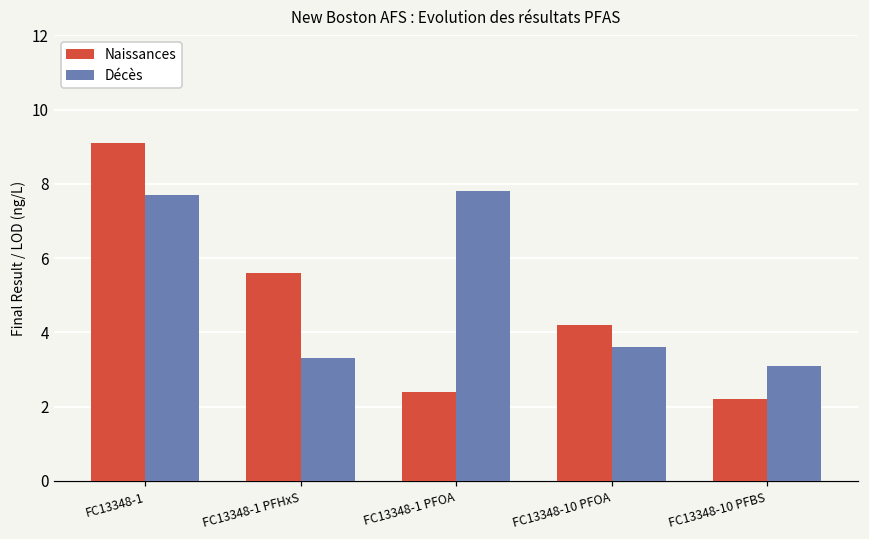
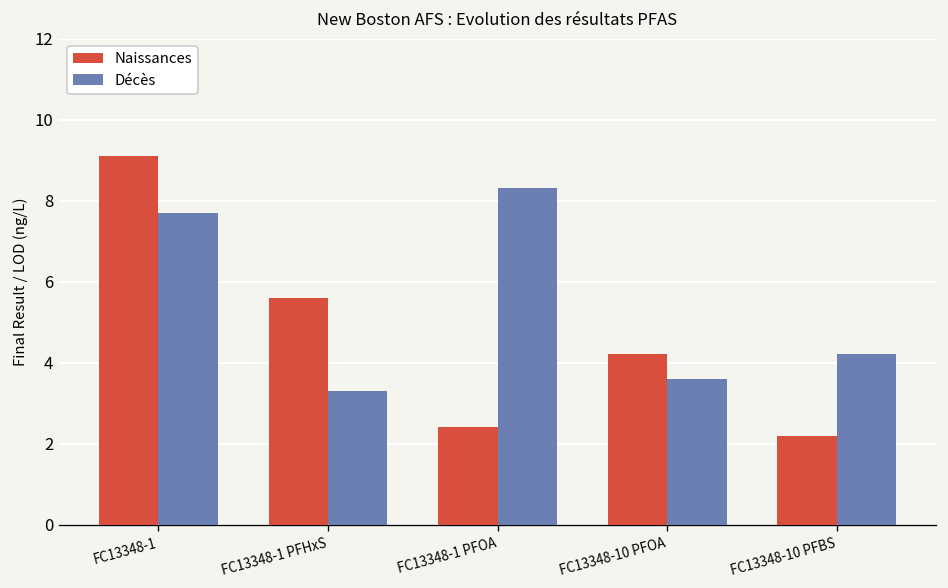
  {
    "Naissances": {
      "FC13348-1": 9.1,
      "FC13348-1 PFHxS": 5.6,
      "FC13348-1 PFOA": 2.4,
      "FC13348-10 PFOA": 4.2,
      "FC13348-10 PFBS": 2.2
    },
    "Décès": {
      "FC13348-1": 7.7,
      "FC13348-1 PFHxS": 3.3,
-     "FC13348-1 PFOA": 7.8,
+     "FC13348-1 PFOA": 8.3,
      "FC13348-10 PFOA": 3.6,
-     "FC13348-10 PFBS": 3.1
+     "FC13348-10 PFBS": 4.2
    }
  }
